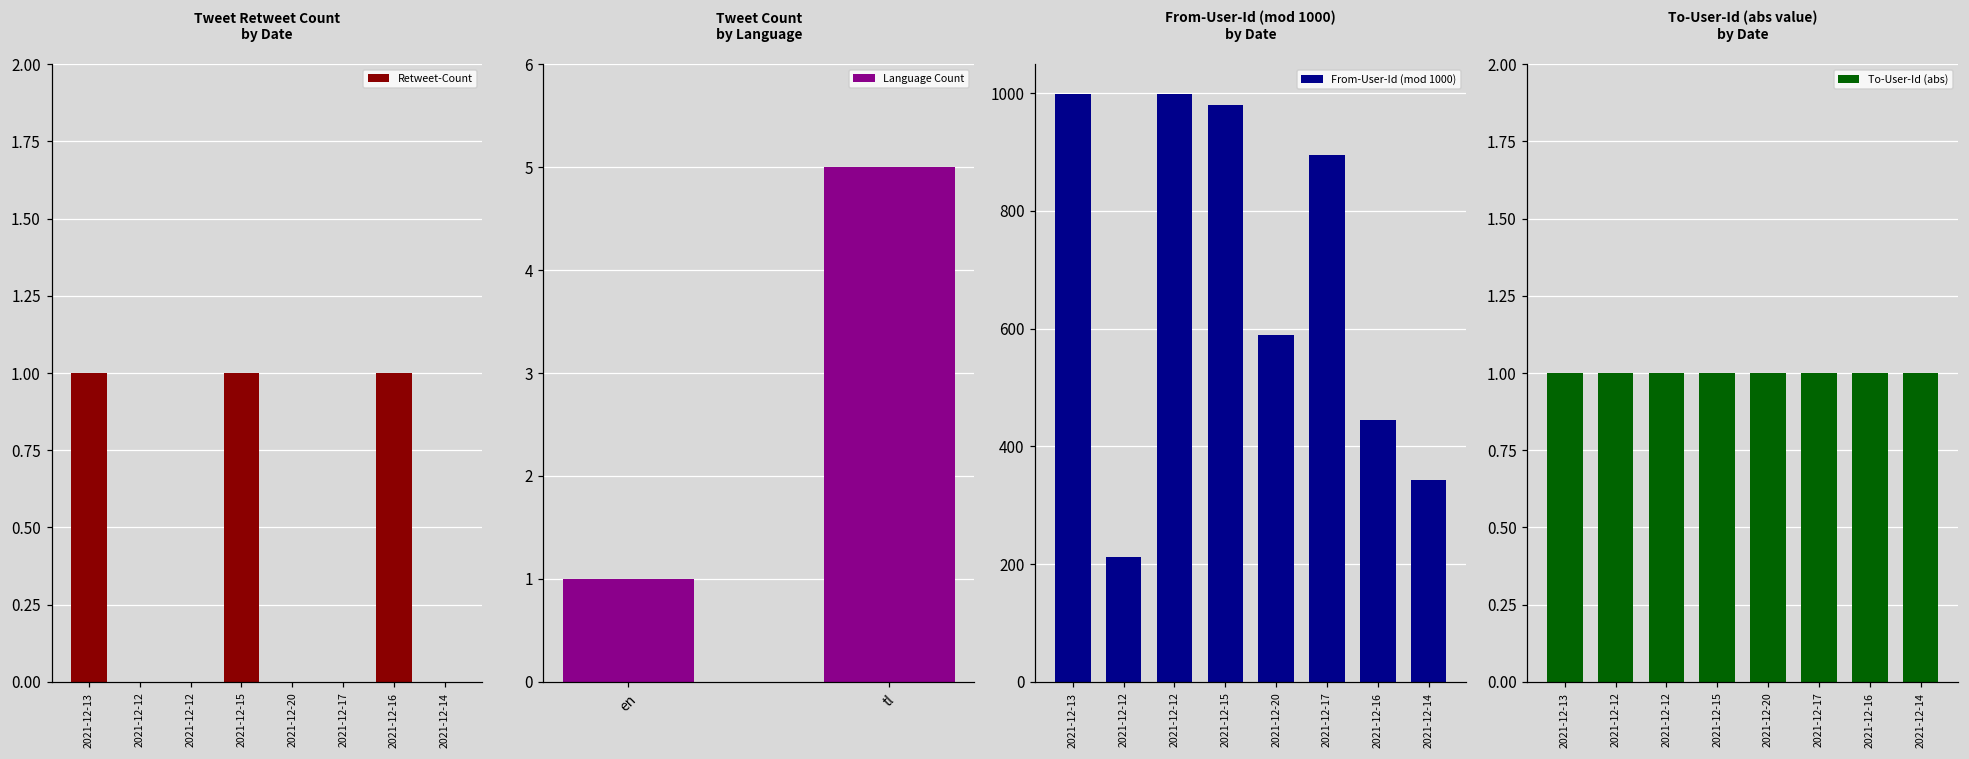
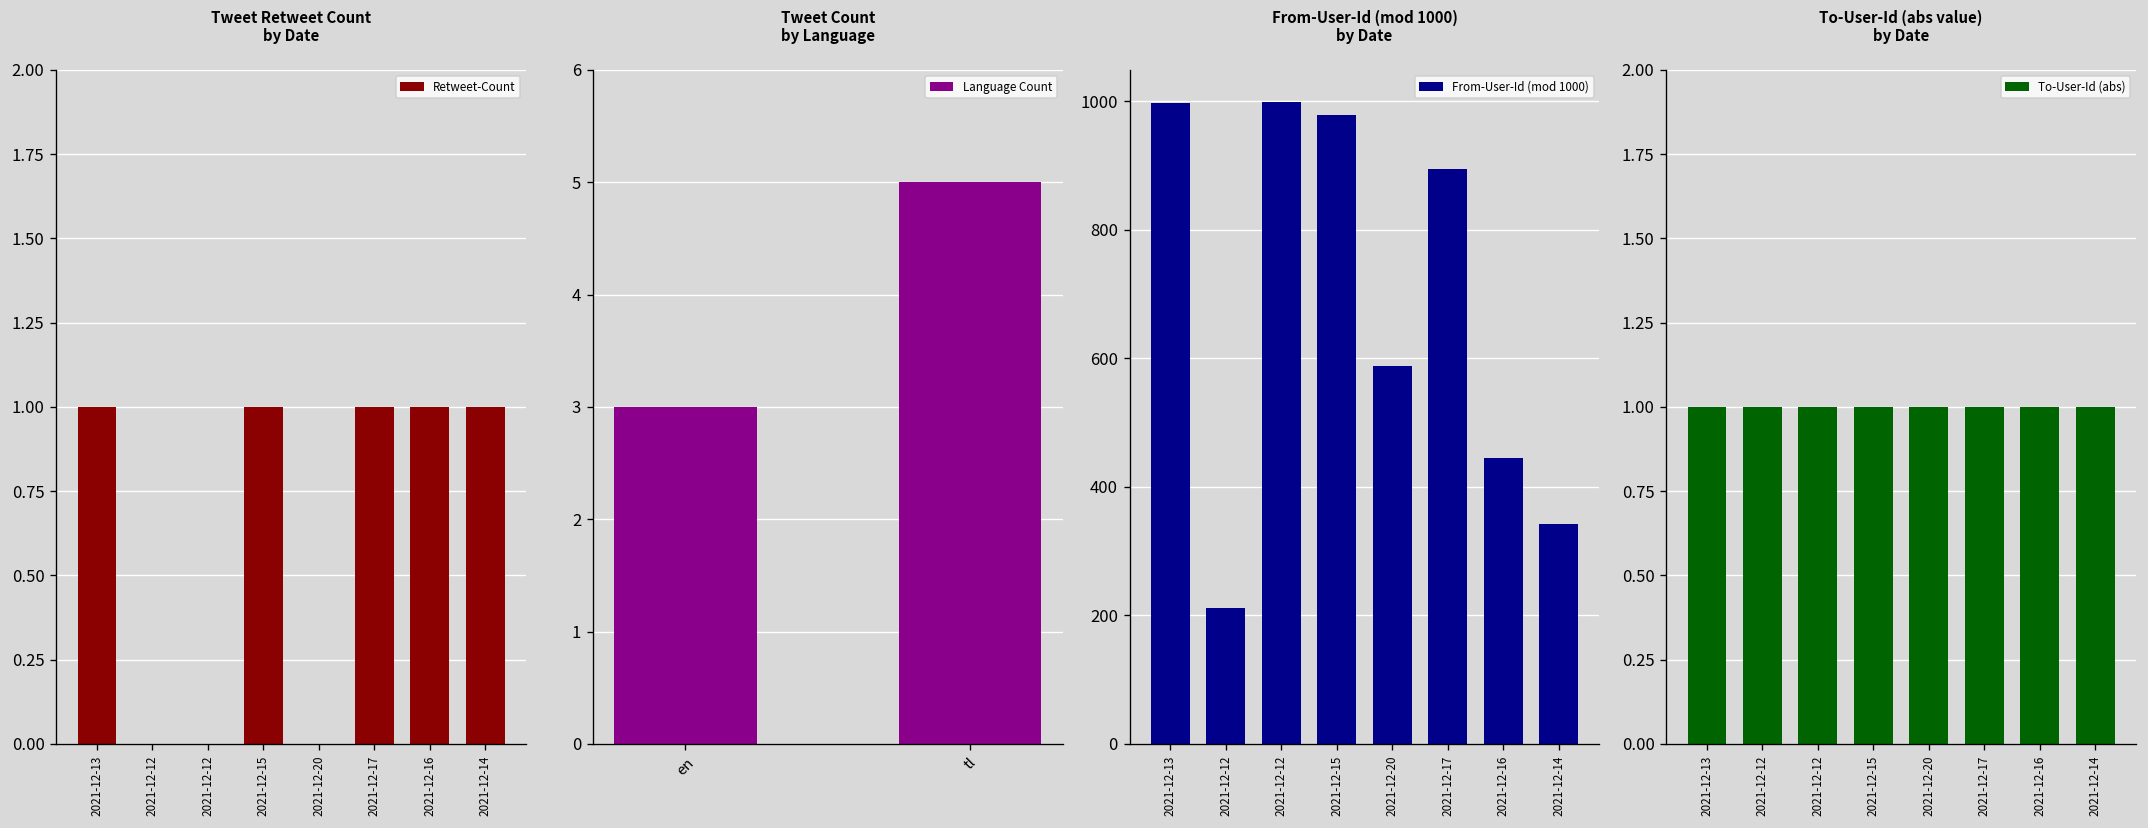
  {
    "Tweet Retweet Count by Date": {
      "2021-12-13": 1,
      "2021-12-15": 1,
      "2021-12-20": 0,
-     "2021-12-17": 0,
+     "2021-12-17": 1,
      "2021-12-16": 1,
-     "2021-12-14": 0
+     "2021-12-14": 1
    },
    "Tweet Count by Language": {
-     "en": 1,
+     "en": 3,
      "tl": 5
    },
    "From-User-Id (mod 1000) by Date": {
      "2021-12-13": 1000,
      "2021-12-15": 980,
      "2021-12-20": 590,
      "2021-12-17": 900,
      "2021-12-16": 450,
      "2021-12-14": 340
    },
    "To-User-Id (abs value) by Date": {
      "2021-12-13": 1.00,
      "2021-12-15": 1.00,
      "2021-12-20": 1.00,
      "2021-12-17": 1.00,
      "2021-12-16": 1.00,
      "2021-12-14": 1.00
    }
  }
